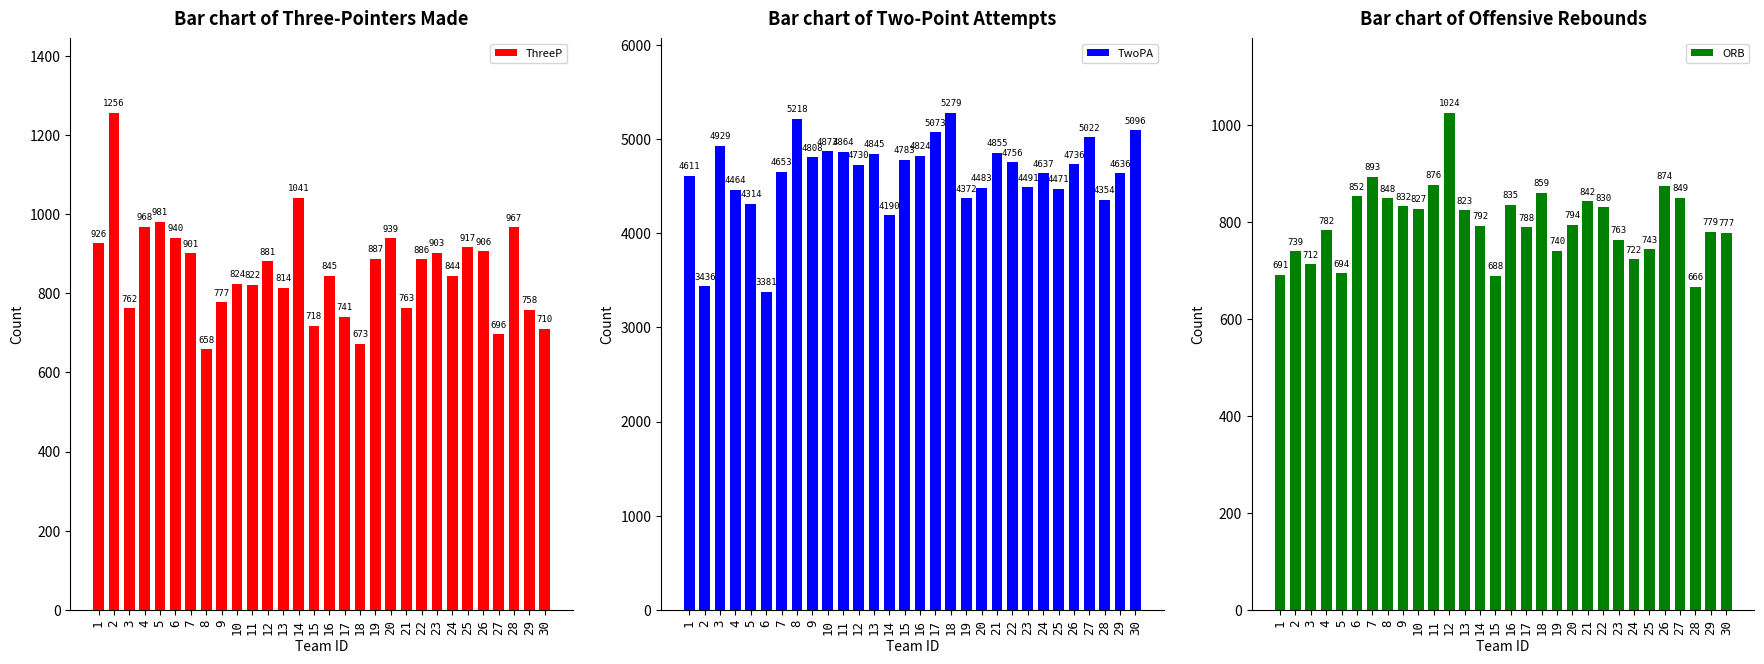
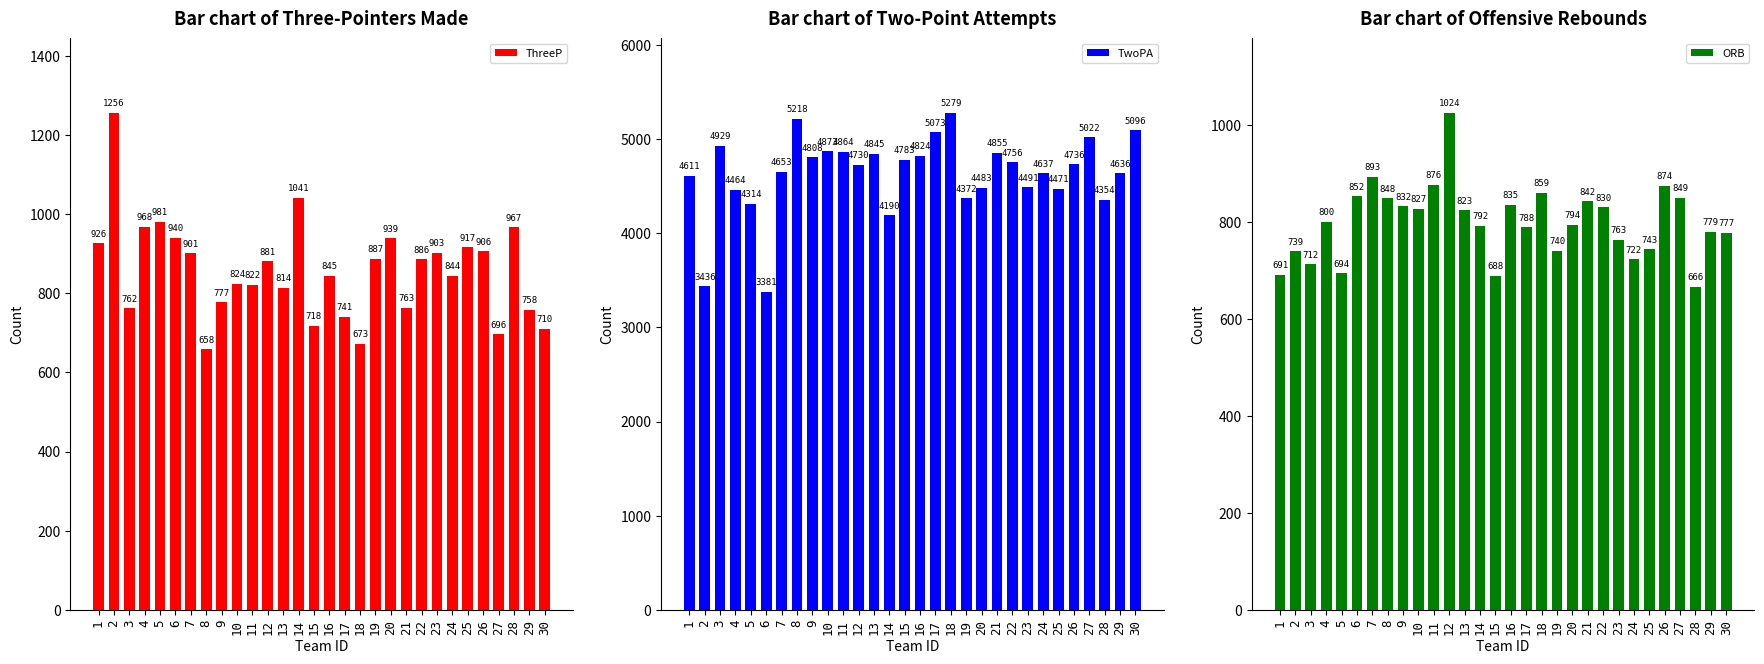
  {
    "Bar chart of Three-Pointers Made": {
      "1": 926,
      "2": 1256,
      "3": 762,
      "4": 968,
      "5": 981,
      "6": 940,
      "7": 901,
      "8": 658,
      "9": 777,
      "10": 824,
      "11": 822,
      "12": 881,
      "13": 814,
      "14": 1041,
      "15": 718,
      "16": 845,
      "17": 741,
      "18": 673,
      "19": 887,
      "20": 939,
      "21": 763,
      "22": 886,
      "23": 903,
      "24": 844,
      "25": 917,
      "26": 906,
      "27": 696,
      "28": 967,
      "29": 758,
      "30": 710
    },
    "Bar chart of Two-Point Attempts": {
      "1": 4611,
      "2": 3436,
      "3": 4929,
      "4": 4464,
      "5": 4314,
      "6": 3381,
      "7": 4653,
      "8": 5218,
      "9": 4808,
      "12": 4730,
      "13": 4845,
      "14": 4190,
      "17": 5073,
      "18": 5279,
      "19": 4372,
      "20": 4483,
      "21": 4855,
      "22": 4756,
      "23": 4491,
      "24": 4637,
      "25": 4471,
      "26": 4736,
      "27": 5022,
      "28": 4354,
      "29": 4636,
      "30": 5096
    },
    "Bar chart of Offensive Rebounds": {
      "1": 691,
      "2": 739,
      "3": 712,
-     "4": 782,
+     "4": 800,
      "5": 694,
      "6": 852,
      "7": 893,
      "8": 848,
      "9": 832,
      "10": 827,
      "11": 876,
      "12": 1024,
      "13": 823,
      "14": 792,
      "15": 688,
      "16": 835,
      "17": 788,
      "18": 859,
      "19": 740,
      "20": 794,
      "21": 842,
      "22": 830,
      "23": 763,
      "24": 722,
      "25": 743,
      "26": 874,
      "27": 849,
      "28": 666,
      "29": 779,
      "30": 777
    }
  }
